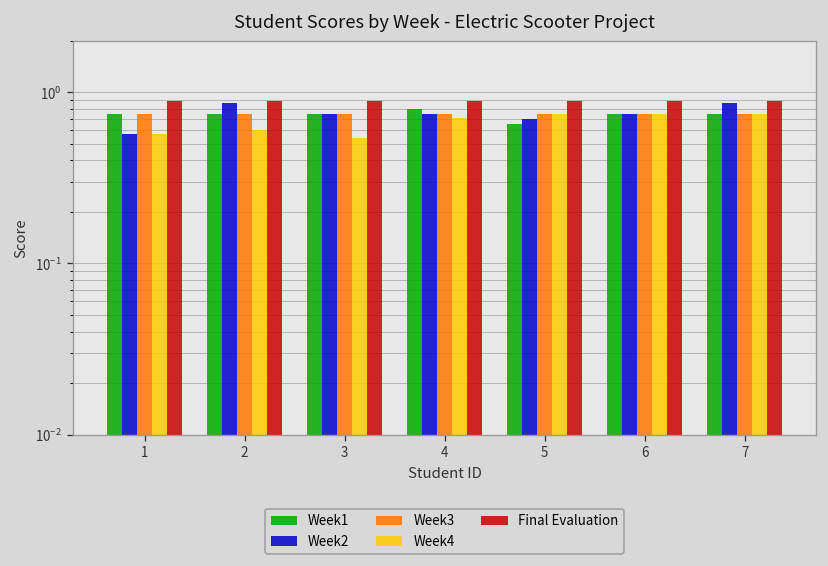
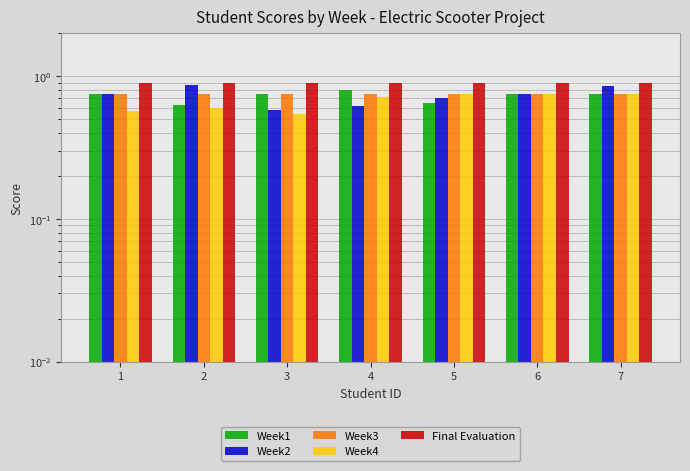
  {
    "Week1": {
      "1": 0.8,
-     "2": 0.8,
+     "2": 0.6,
      "3": 0.8,
      "4": 0.8,
      "5": 0.7,
      "6": 0.8,
      "7": 0.8
    },
    "Week2": {
-     "1": 0.57,
+     "1": 0.8,
      "2": 0.9,
-     "3": 0.8,
-     "4": 0.8,
+     "3": 0.58,
+     "4": 0.6,
      "5": 0.7,
      "6": 0.8,
      "7": 0.9
    },
    "Week3": {
      "1": 0.8,
      "2": 0.8,
      "3": 0.8,
      "4": 0.8,
      "5": 0.8,
      "6": 0.8,
      "7": 0.8
    },
    "Week4": {
      "1": 0.57,
      "2": 0.60,
      "3": 0.54,
      "4": 0.7,
      "5": 0.8,
      "6": 0.8,
      "7": 0.8
    },
    "Final Evaluation": {
      "1": 0.9,
      "2": 0.9,
      "3": 0.9,
      "4": 0.9,
      "5": 0.9,
      "6": 0.9,
      "7": 0.9
    }
  }
